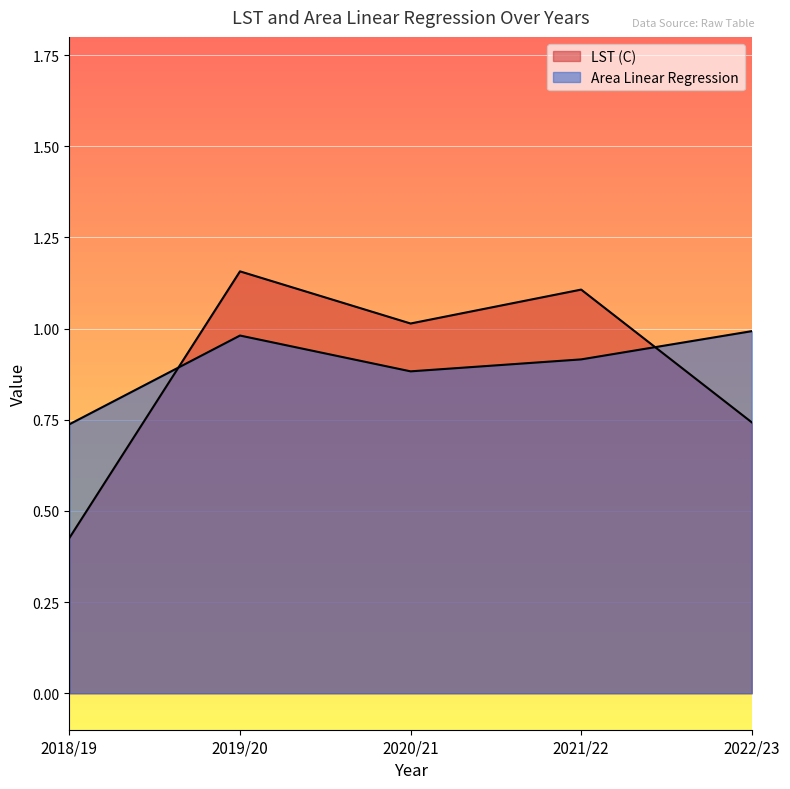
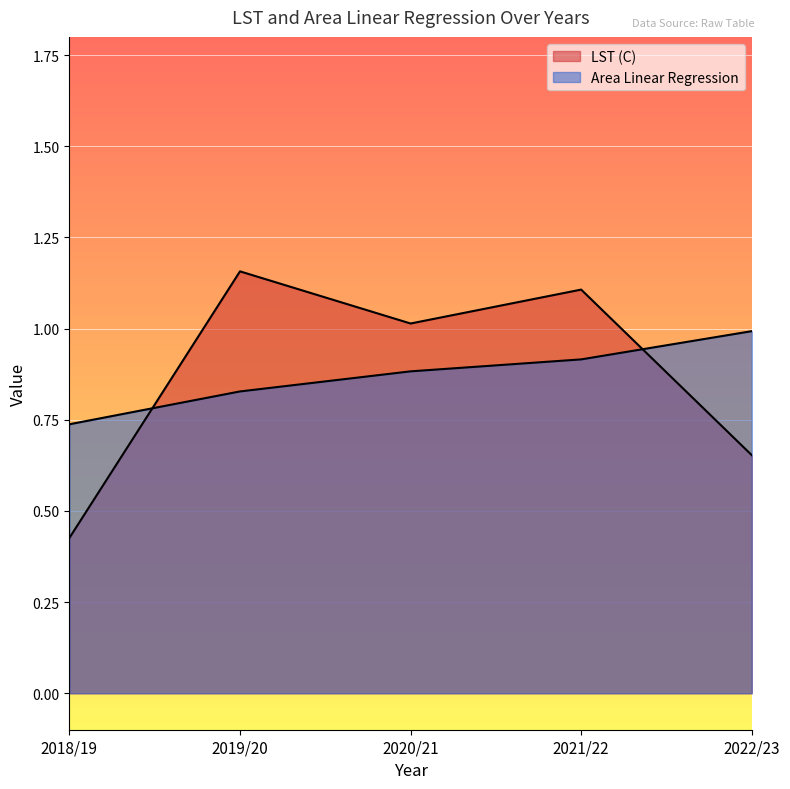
  {
    "LST (C)": {
      "2018/19": 0.43,
      "2019/20": 1.16,
      "2020/21": 1.01,
      "2021/22": 1.11,
-     "2022/23": 0.74
+     "2022/23": 0.65
    },
    "Area Linear Regression": {
      "2018/19": 0.74,
-     "2019/20": 0.98,
+     "2019/20": 0.83,
      "2020/21": 0.88,
      "2021/22": 0.92,
      "2022/23": 0.99
    }
  }
